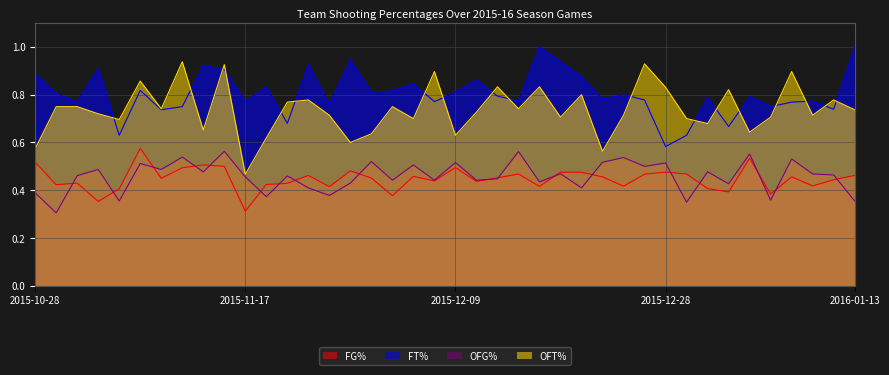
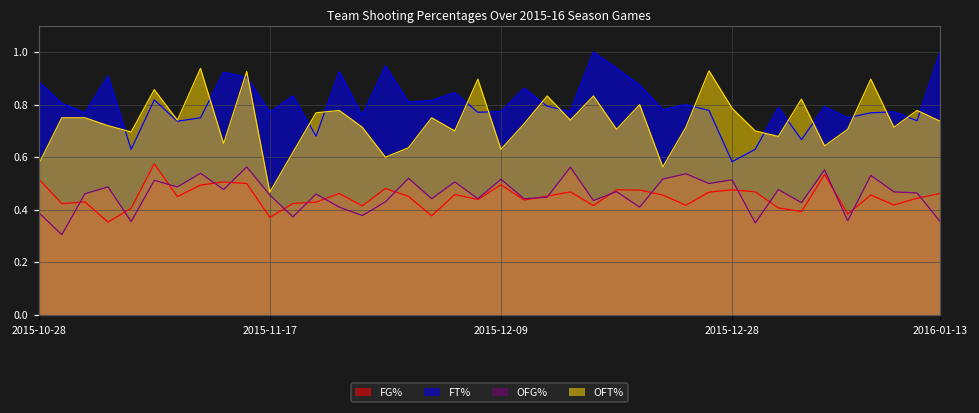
  {
    "FG%": {
      "2015-10-28": 0.52,
-     "2015-11-17": 0.31,
+     "2015-11-17": 0.37,
      "2015-12-09": 0.50,
      "2015-12-28": 0.48,
      "2016-01-13": 0.46
    },
    "FT%": {
      "2015-10-28": 0.89,
      "2015-11-17": 0.77,
-     "2015-12-09": 0.81,
+     "2015-12-09": 0.77,
      "2015-12-28": 0.58,
      "2016-01-13": 1.00
    },
    "OFG%": {
      "2015-10-28": 0.39,
      "2015-11-17": 0.46,
      "2015-12-09": 0.52,
      "2015-12-28": 0.51,
      "2016-01-13": 0.36
    },
    "OFT%": {
      "2015-10-28": 0.57,
      "2015-11-17": 0.47,
      "2015-12-09": 0.63,
-     "2015-12-28": 0.83,
+     "2015-12-28": 0.79,
      "2016-01-13": 0.74
    }
  }
